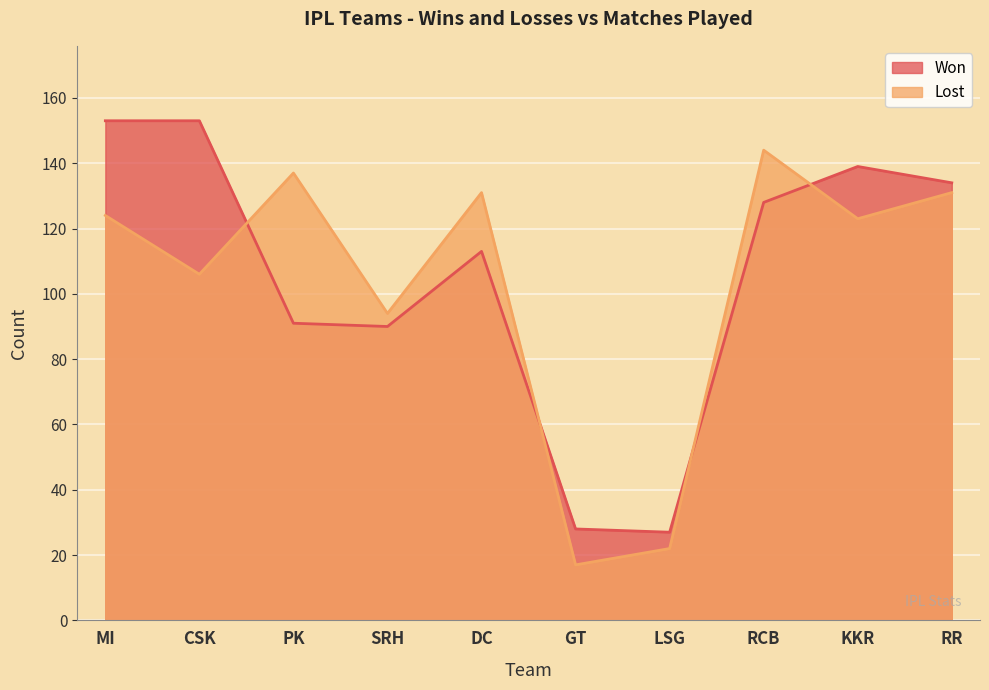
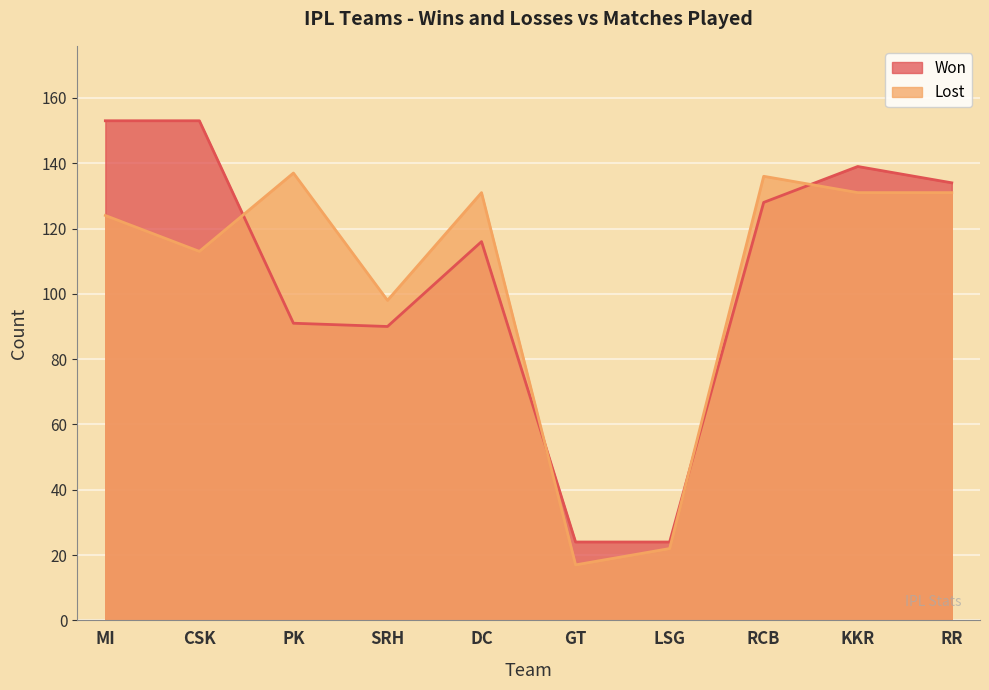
  {
    "Won": {
      "MI": 153,
      "CSK": 153,
      "PK": 91,
      "SRH": 90,
-     "DC": 113,
-     "GT": 28,
-     "LSG": 27,
+     "DC": 116,
+     "GT": 24,
+     "LSG": 24,
      "RCB": 128,
      "KKR": 139,
      "RR": 134
    },
    "Lost": {
      "MI": 124,
-     "CSK": 106,
+     "CSK": 113,
      "PK": 137,
-     "SRH": 94,
+     "SRH": 98,
      "DC": 131,
      "GT": 17,
      "LSG": 22,
-     "RCB": 144,
-     "KKR": 123,
+     "RCB": 136,
+     "KKR": 131,
      "RR": 131
    }
  }
